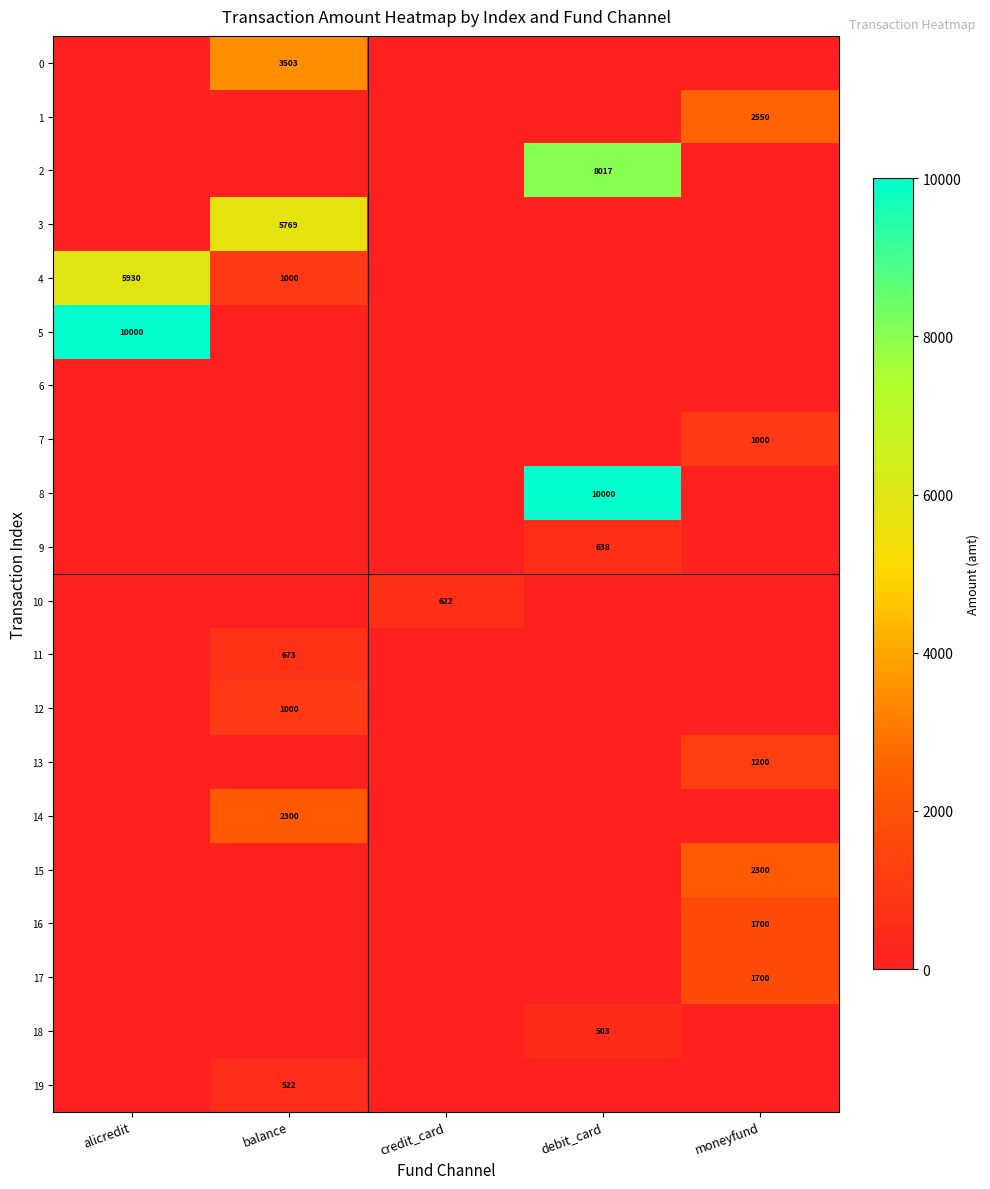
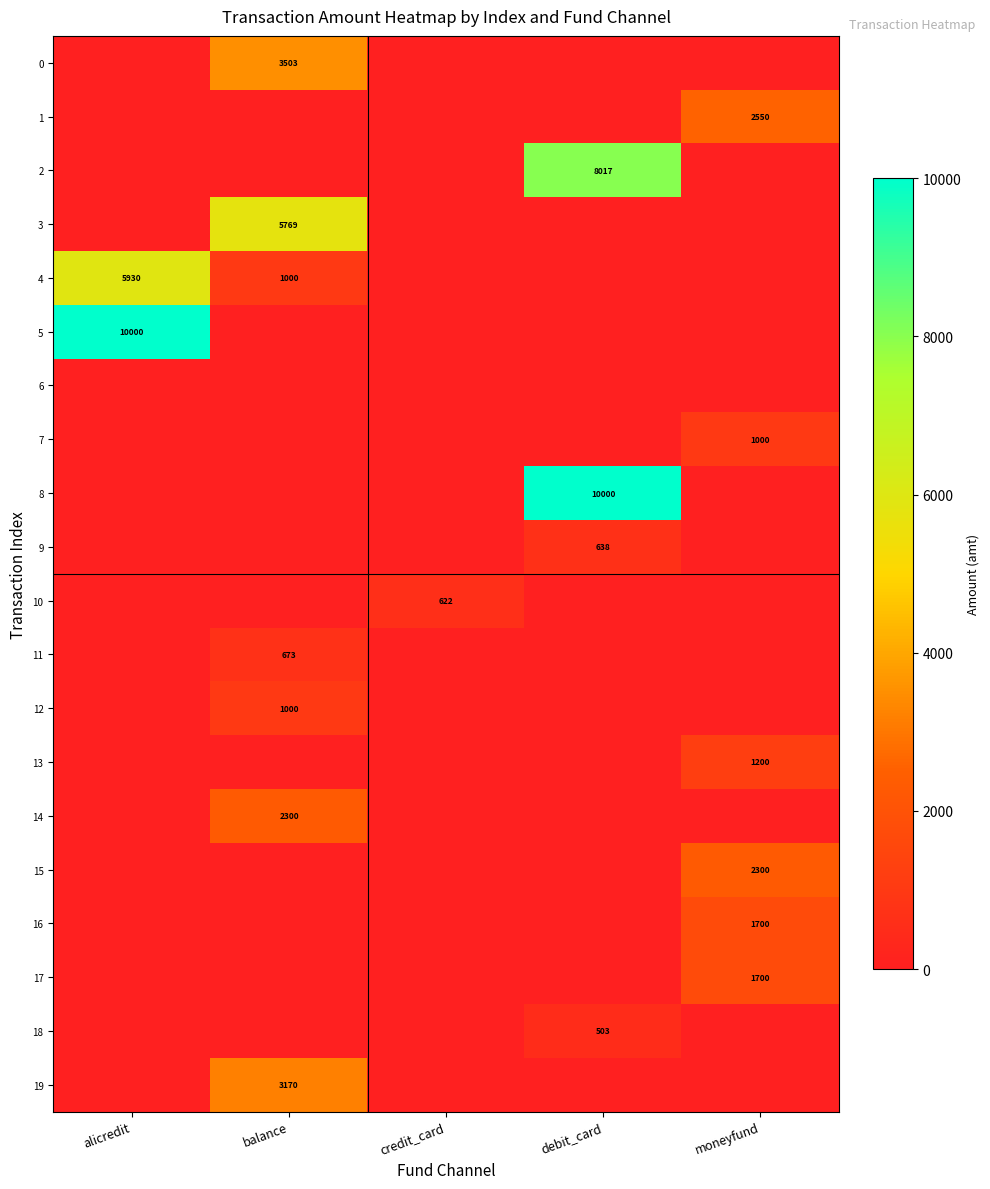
  {
    "0": {
      "balance": 3503
    },
    "1": {
      "moneyfund": 2550
    },
    "2": {
      "debit_card": 8017
    },
    "3": {
      "balance": 5769
    },
    "4": {
      "alicredit": 5930,
      "balance": 1000
    },
    "5": {
      "alicredit": 10000
    },
    "7": {
      "moneyfund": 1000
    },
    "8": {
      "debit_card": 10000
    },
    "9": {
      "debit_card": 638
    },
    "10": {
      "credit_card": 622
    },
    "11": {
      "balance": 673
    },
    "12": {
      "balance": 1000
    },
    "13": {
      "moneyfund": 1200
    },
    "14": {
      "balance": 2300
    },
    "15": {
      "moneyfund": 2300
    },
    "16": {
      "moneyfund": 1700
    },
    "17": {
      "moneyfund": 1700
    },
    "18": {
      "debit_card": 503
    },
    "19": {
-     "balance": 522
+     "balance": 3170
    }
  }
